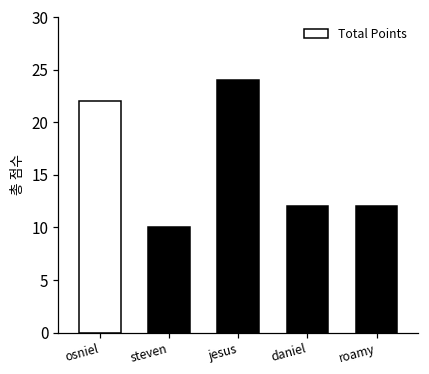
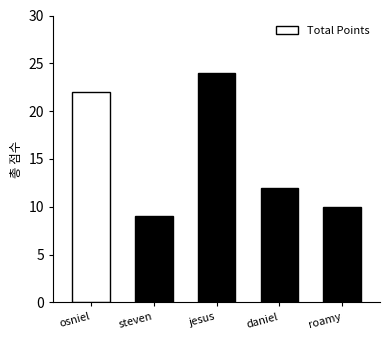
  {
    "osniel": 22,
-   "steven": 10,
+   "steven": 9,
    "jesus": 24,
    "daniel": 12,
-   "roamy": 12
+   "roamy": 10
  }
